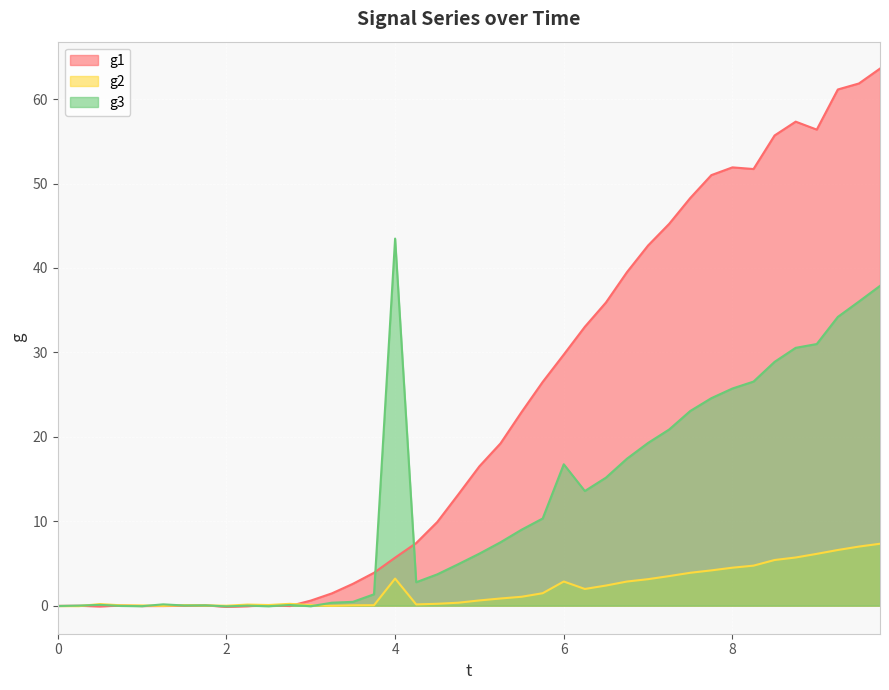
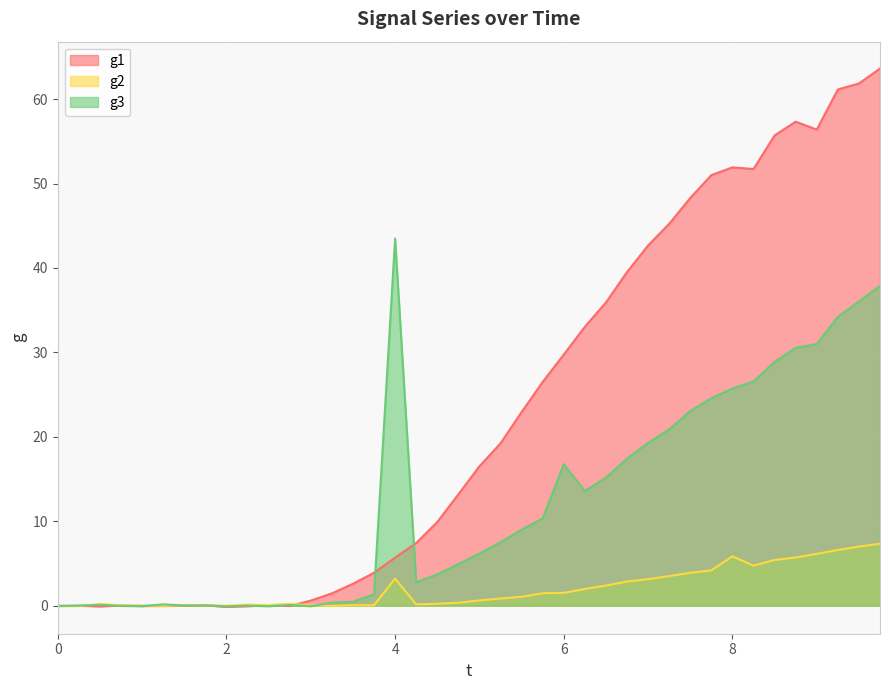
  {
    "g2": {
      "4": 3,
-     "6": 3,
-     "8": 4
+     "6": 2,
+     "8": 6
    },
    "g3": {
      "4": 43,
      "6": 17,
      "8": 26
    }
  }
